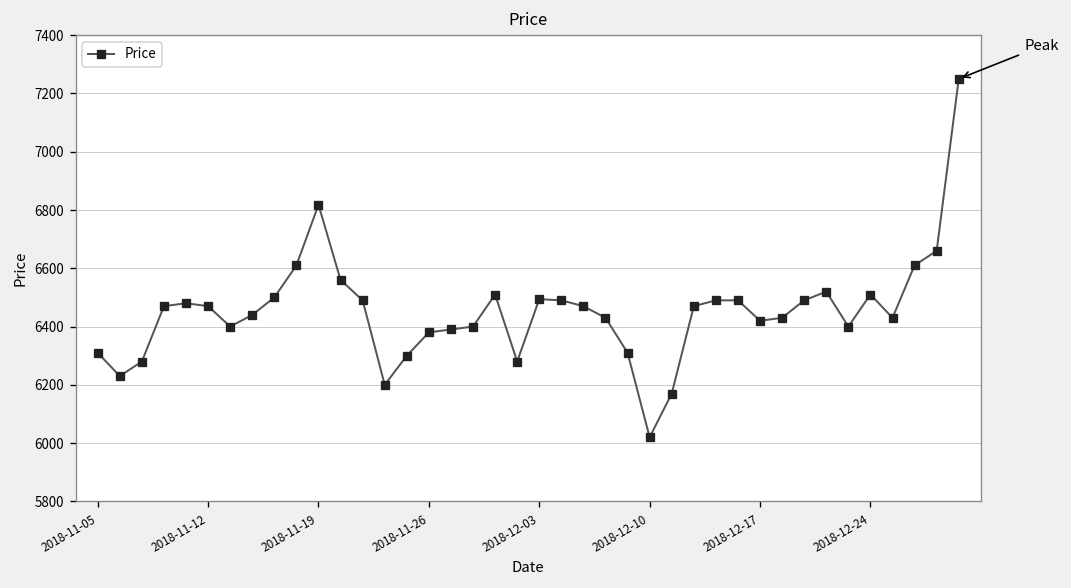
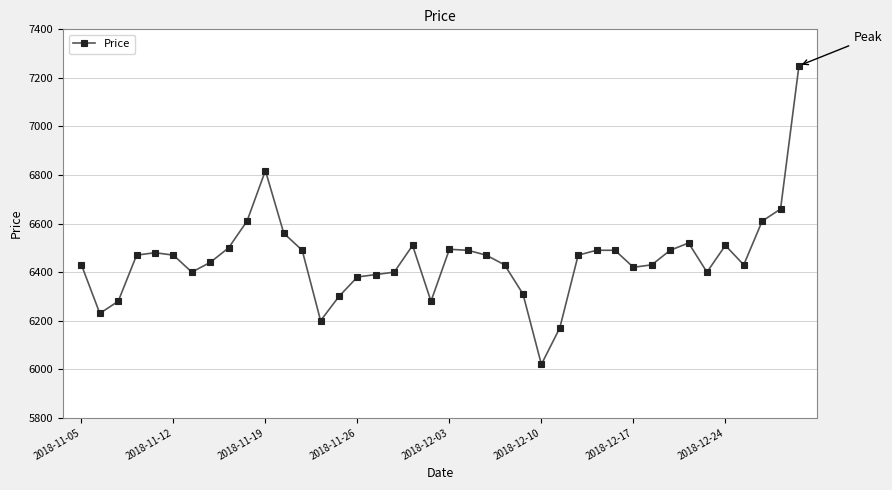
  {
-   "2018-11-05": 6310,
+   "2018-11-05": 6430,
    "2018-11-12": 6470,
    "2018-11-19": 6820,
    "2018-11-26": 6380,
    "2018-12-03": 6490,
    "2018-12-10": 6020,
    "2018-12-17": 6420,
    "2018-12-24": 6510
  }
